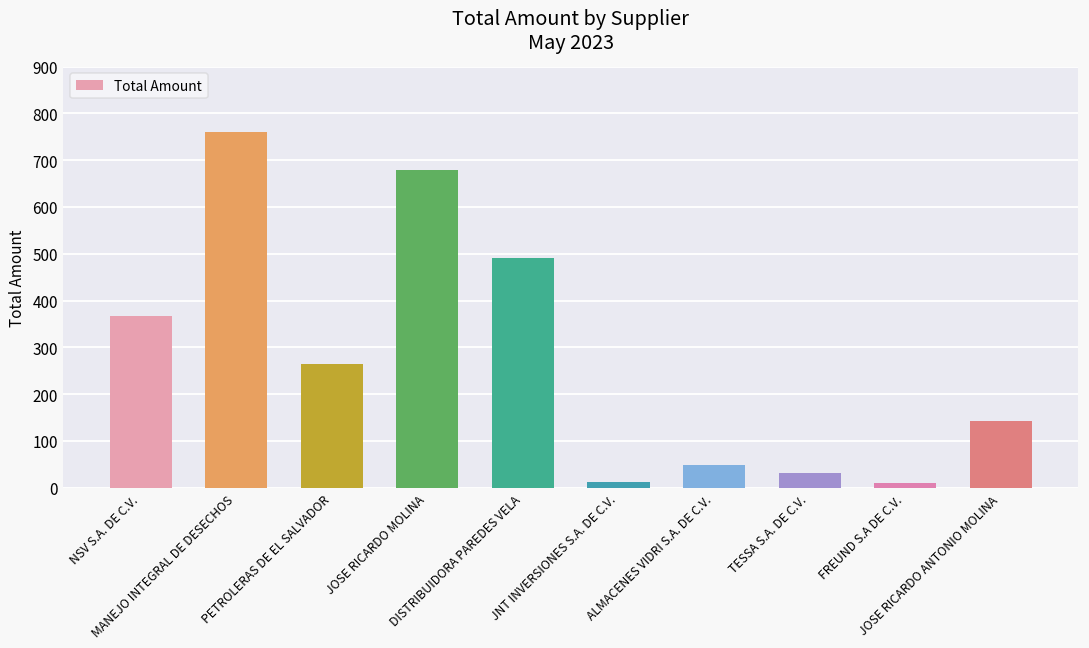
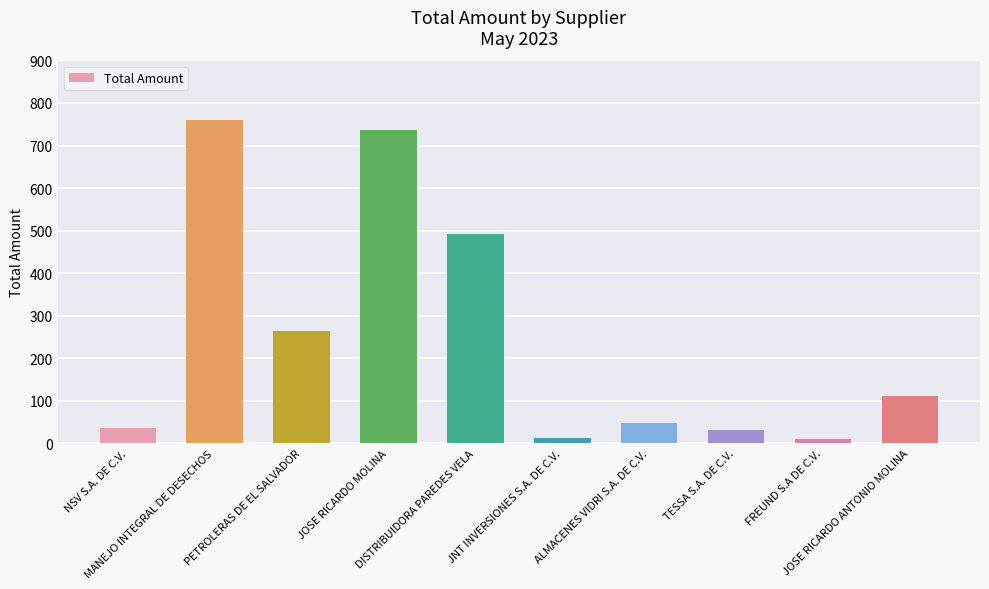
  {
-   "NSV S.A. DE C.V.": 370,
+   "NSV S.A. DE C.V.": 40,
    "MANEJO INTEGRAL DE DESECHOS": 760,
    "PETROLERAS DE EL SALVADOR": 260,
-   "JOSE RICARDO MOLINA": 680,
+   "JOSE RICARDO MOLINA": 740,
    "DISTRIBUIDORA PAREDES VELA": 490,
    "JNT INVERSIONES S.A. DE C.V.": 10,
    "ALMACENES VIDRI S.A. DE C.V.": 50,
    "TESSA S.A. DE C.V.": 30,
    "FREUND S.A DE C.V.": 10,
-   "JOSE RICARDO ANTONIO MOLINA": 140
+   "JOSE RICARDO ANTONIO MOLINA": 110
  }
